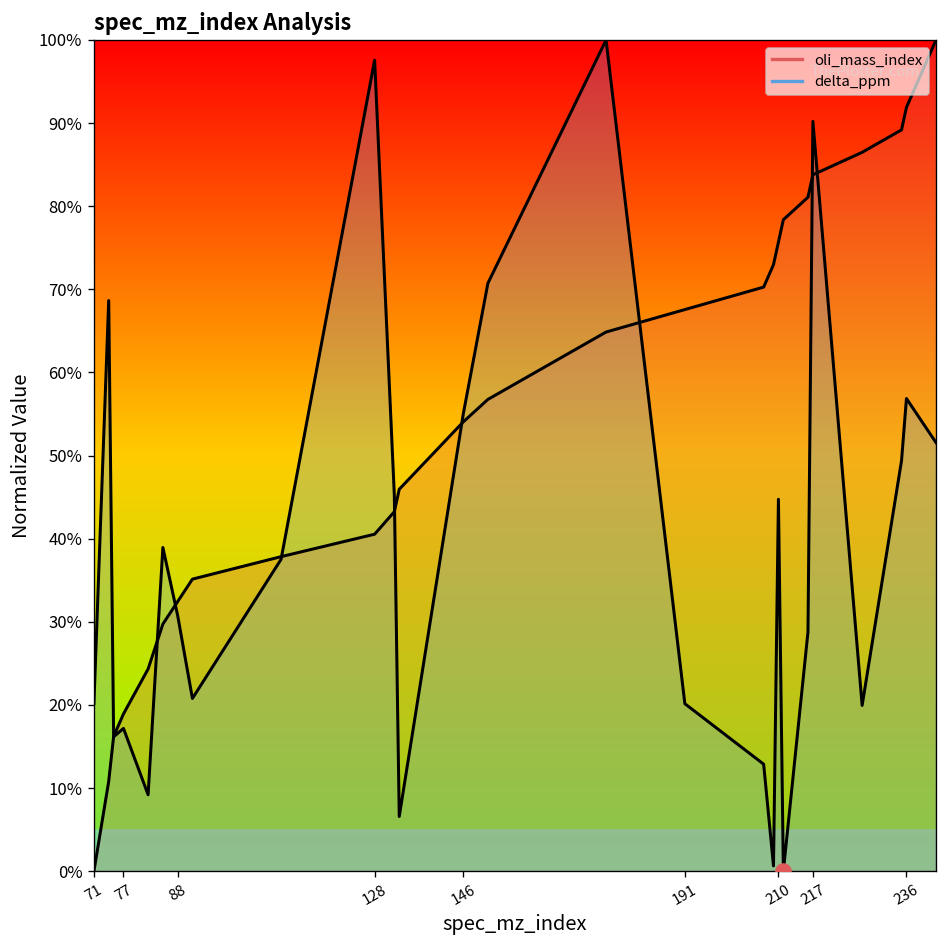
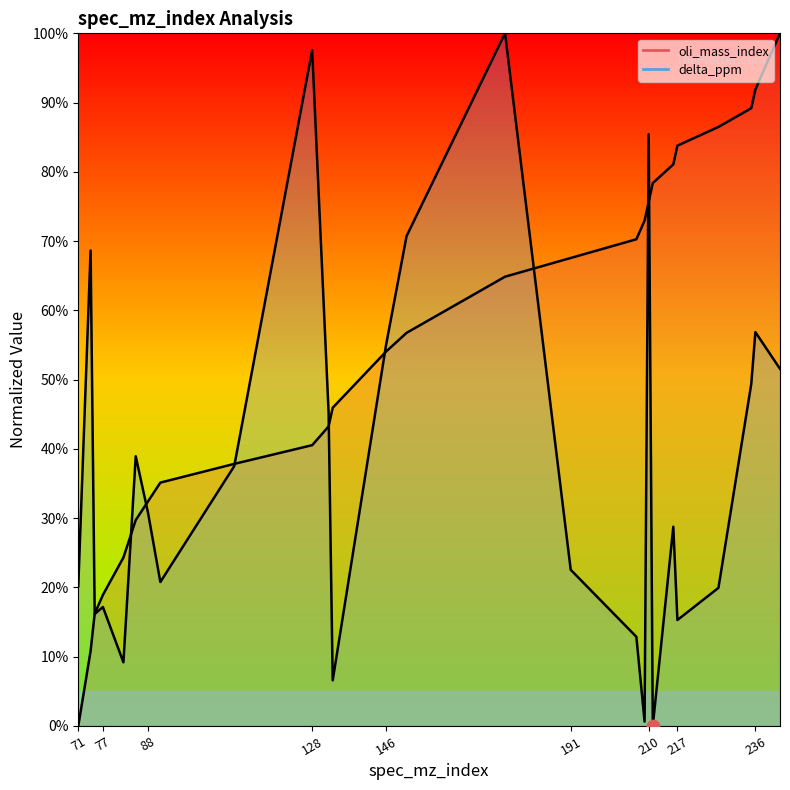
  {
    "delta_ppm": {
      "71": "20%",
      "77": "17%",
      "88": "31%",
      "128": "98%",
      "146": "55%",
-     "191": "20%",
-     "210": "45%",
-     "217": "90%",
+     "191": "23%",
+     "210": "85%",
+     "217": "15%",
      "236": "57%"
    }
  }
